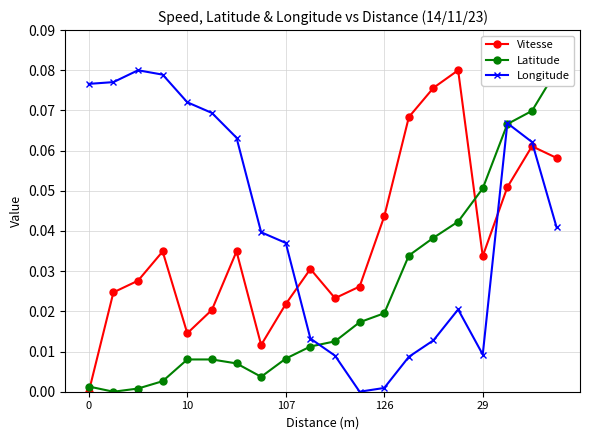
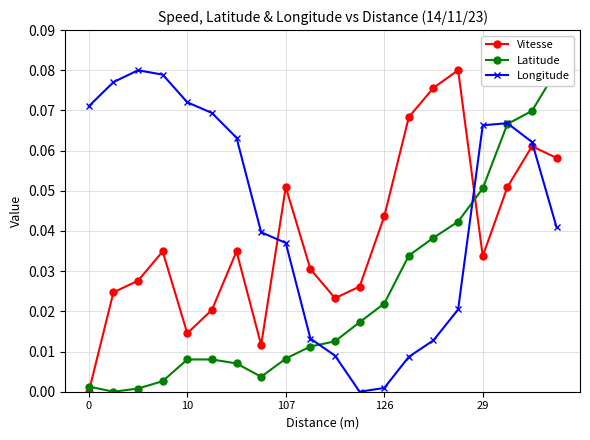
  {
    "Vitesse": {
      "0": 0.000,
-     "107": 0.022,
+     "107": 0.051,
      "126": 0.044,
      "29": 0.034
    },
    "Latitude": {
      "0": 0.001,
      "107": 0.008,
-     "126": 0.020,
+     "126": 0.022,
      "29": 0.051
    },
    "Longitude": {
-     "0": 0.077,
+     "0": 0.071,
      "107": 0.037,
      "126": 0.001,
-     "29": 0.009
+     "29": 0.066
    }
  }
